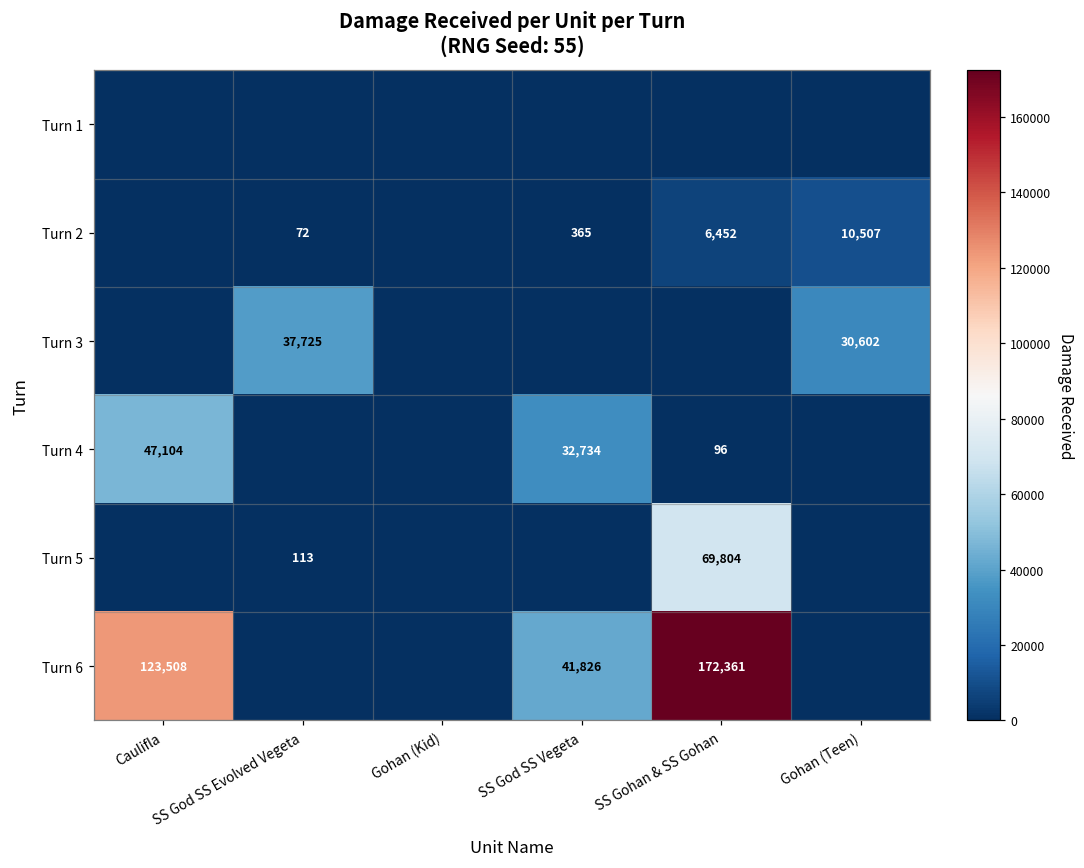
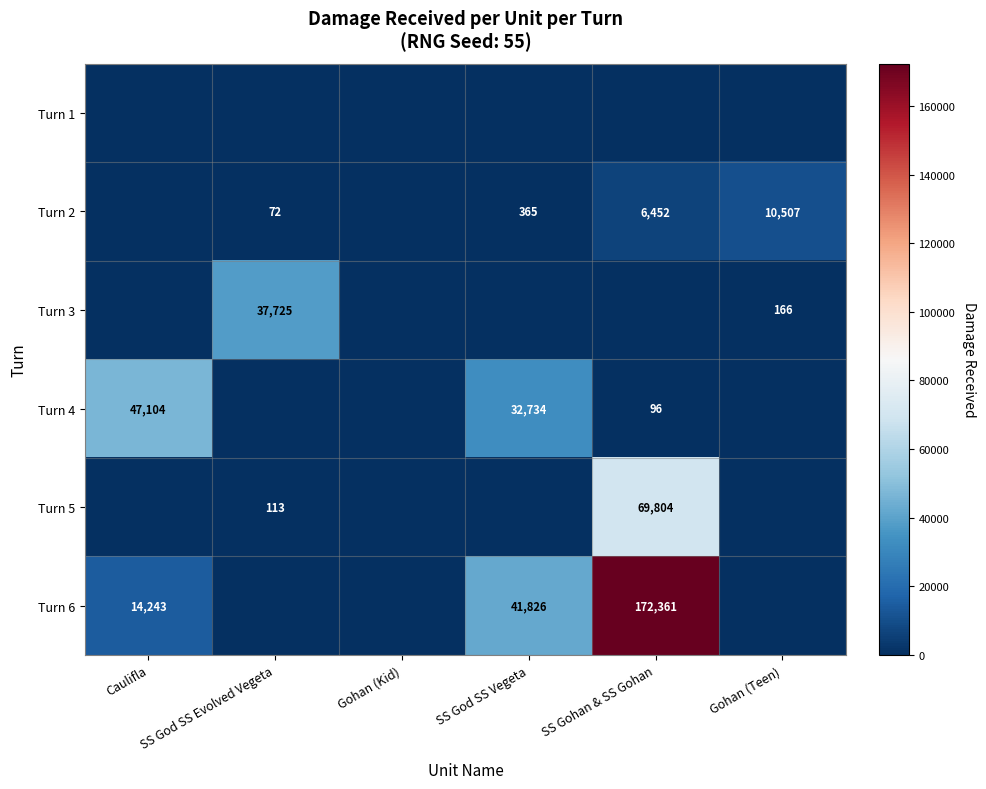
  {
    "Turn 2": {
      "SS God SS Evolved Vegeta": "72",
      "SS God SS Vegeta": "365",
      "SS Gohan & SS Gohan": "6,452",
      "Gohan (Teen)": "10,507"
    },
    "Turn 3": {
      "SS God SS Evolved Vegeta": "37,725",
-     "Gohan (Teen)": "30,602"
+     "Gohan (Teen)": "166"
    },
    "Turn 4": {
      "Caulifla": "47,104",
      "SS God SS Vegeta": "32,734",
      "SS Gohan & SS Gohan": "96"
    },
    "Turn 5": {
      "SS God SS Evolved Vegeta": "113",
      "SS Gohan & SS Gohan": "69,804"
    },
    "Turn 6": {
-     "Caulifla": "123,508",
+     "Caulifla": "14,243",
      "SS God SS Vegeta": "41,826",
      "SS Gohan & SS Gohan": "172,361"
    }
  }
